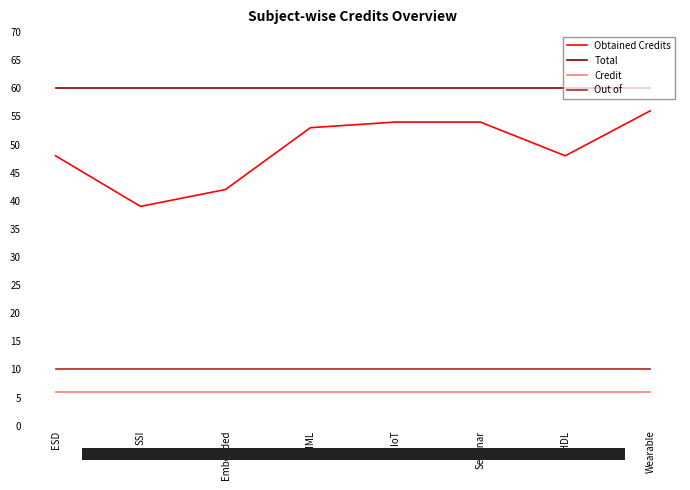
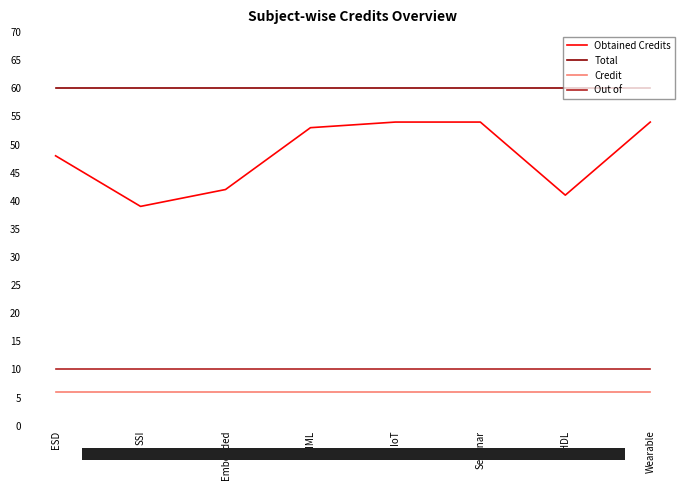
  {
    "Obtained Credits": {
      "ESD": 48,
      "SSI": 39,
      "IML": 53,
      "IoT": 54,
-     "HDL": 48,
-     "Wearable": 56
+     "HDL": 41,
+     "Wearable": 54
    },
    "Total": {
      "ESD": 60,
      "SSI": 60,
      "IML": 60,
      "IoT": 60
    },
    "Credit": {
      "ESD": 6,
      "SSI": 6,
      "IML": 6,
      "IoT": 6,
      "HDL": 6,
      "Wearable": 6
    },
    "Out of": {
      "ESD": 10,
      "SSI": 10,
      "IML": 10,
      "IoT": 10,
      "HDL": 10,
      "Wearable": 10
    }
  }
